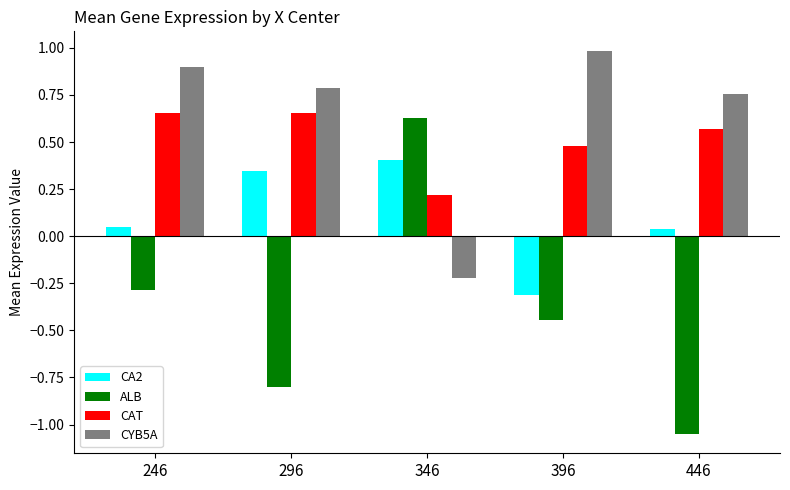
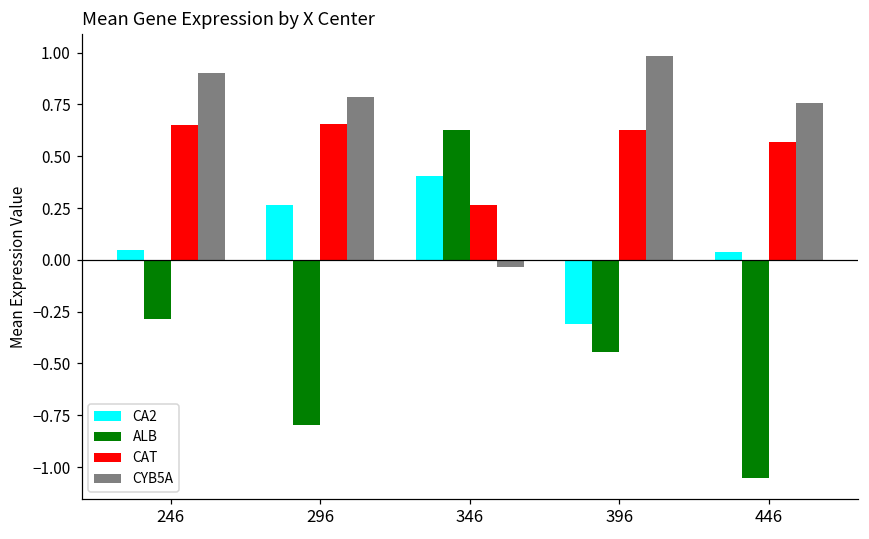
  {
    "CA2": {
      "246": 0.05,
-     "296": 0.34,
+     "296": 0.26,
      "346": 0.40,
      "396": -0.31,
      "446": 0.04
    },
    "ALB": {
      "246": -0.29,
      "296": -0.80,
      "346": 0.63,
      "396": -0.45,
      "446": -1.05
    },
    "CAT": {
      "246": 0.65,
      "296": 0.65,
-     "346": 0.22,
-     "396": 0.48,
+     "346": 0.27,
+     "396": 0.63,
      "446": 0.57
    },
    "CYB5A": {
      "246": 0.90,
      "296": 0.79,
-     "346": -0.22,
+     "346": -0.03,
      "396": 0.99,
      "446": 0.76
    }
  }
